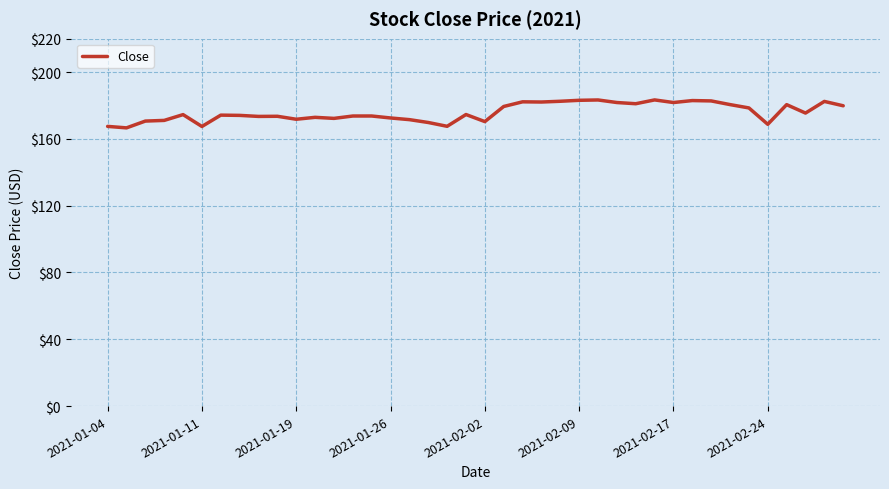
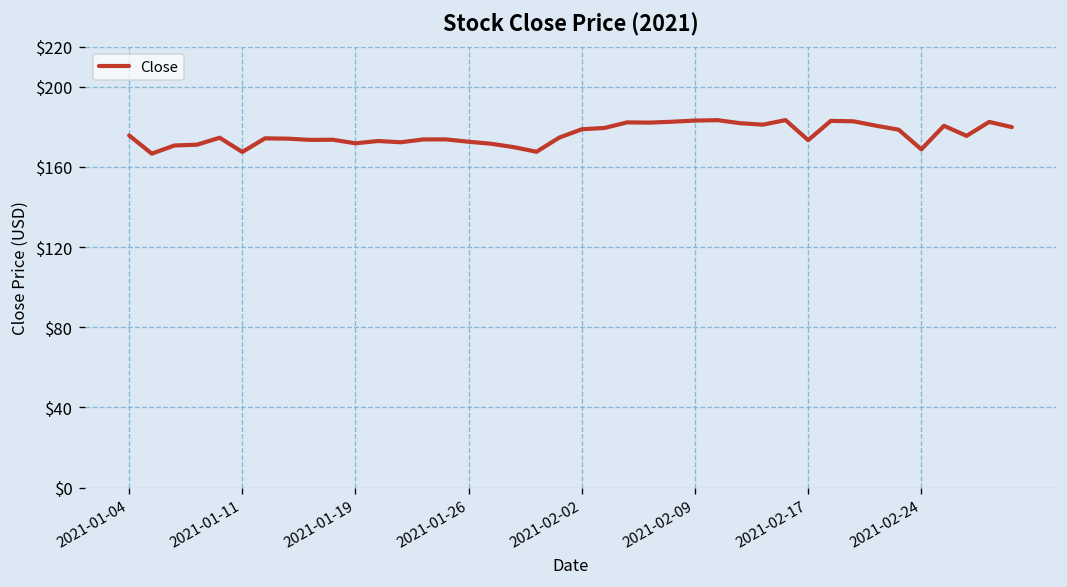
  {
-   "2021-01-04": "$168",
+   "2021-01-04": "$176",
    "2021-01-11": "$167",
    "2021-01-19": "$172",
    "2021-01-26": "$173",
-   "2021-02-02": "$170",
+   "2021-02-02": "$179",
    "2021-02-09": "$183",
-   "2021-02-17": "$182",
+   "2021-02-17": "$173",
    "2021-02-24": "$169"
  }
